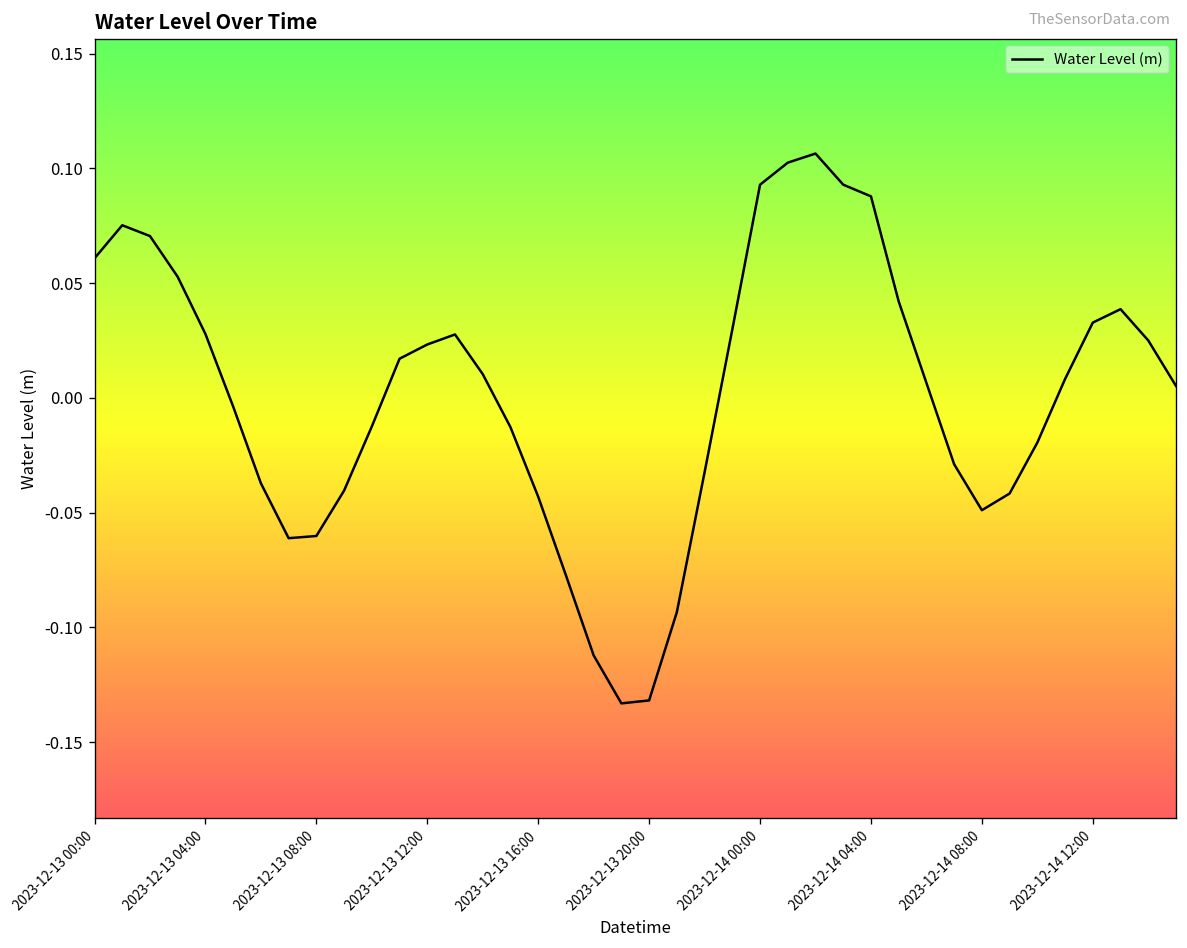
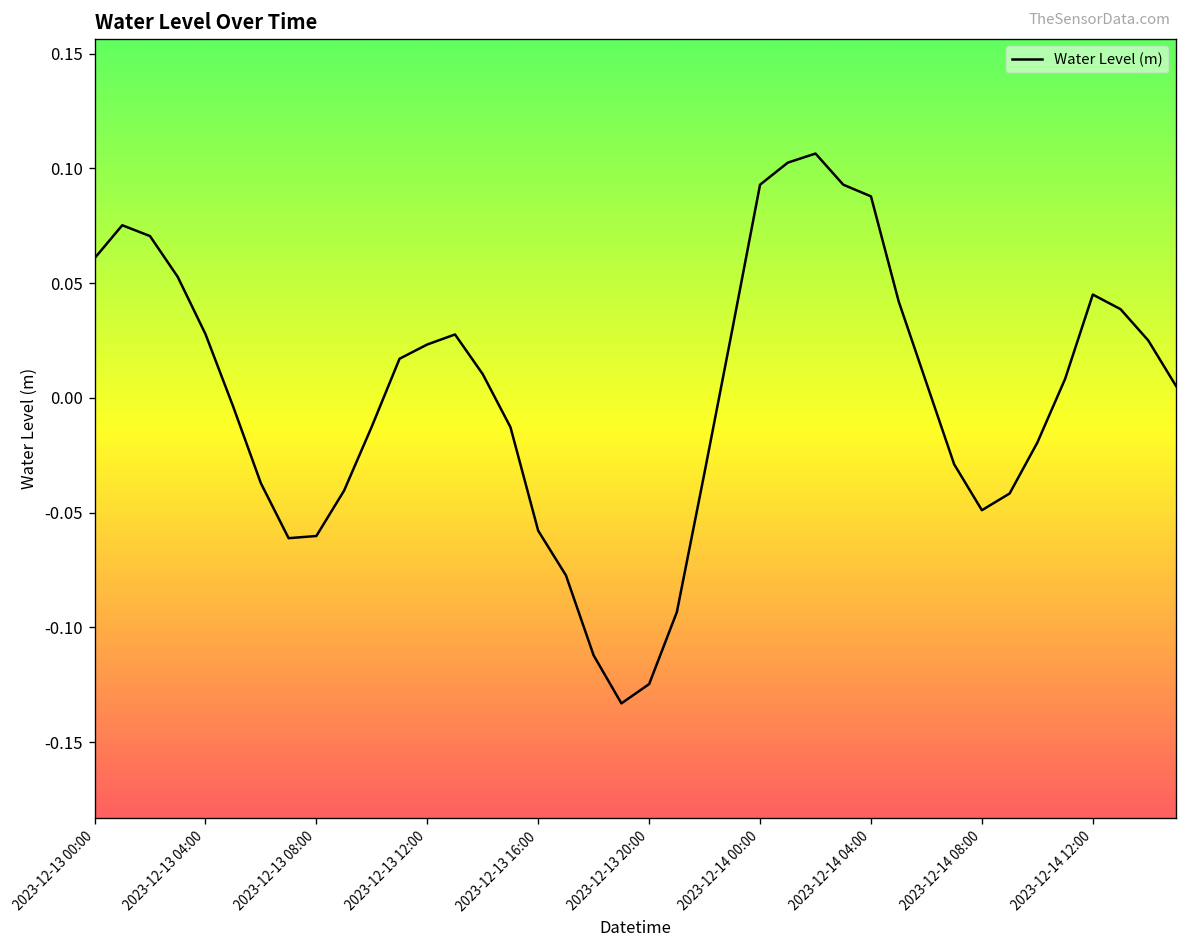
  {
    "2023-12-13 00:00": 0.061,
    "2023-12-13 04:00": 0.028,
    "2023-12-13 08:00": -0.060,
    "2023-12-13 12:00": 0.023,
-   "2023-12-13 16:00": -0.043,
-   "2023-12-13 20:00": -0.132,
+   "2023-12-13 16:00": -0.058,
+   "2023-12-13 20:00": -0.125,
    "2023-12-14 00:00": 0.093,
    "2023-12-14 04:00": 0.088,
    "2023-12-14 08:00": -0.049,
-   "2023-12-14 12:00": 0.033
+   "2023-12-14 12:00": 0.045
  }
